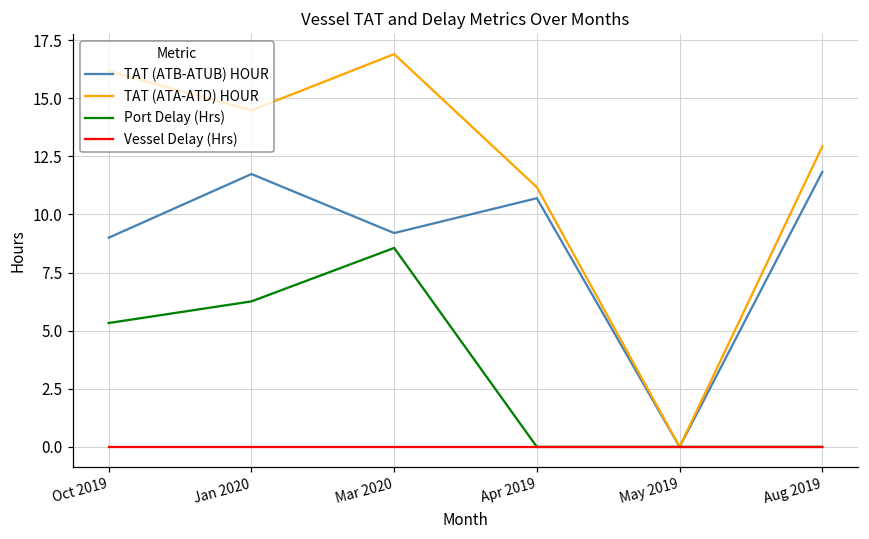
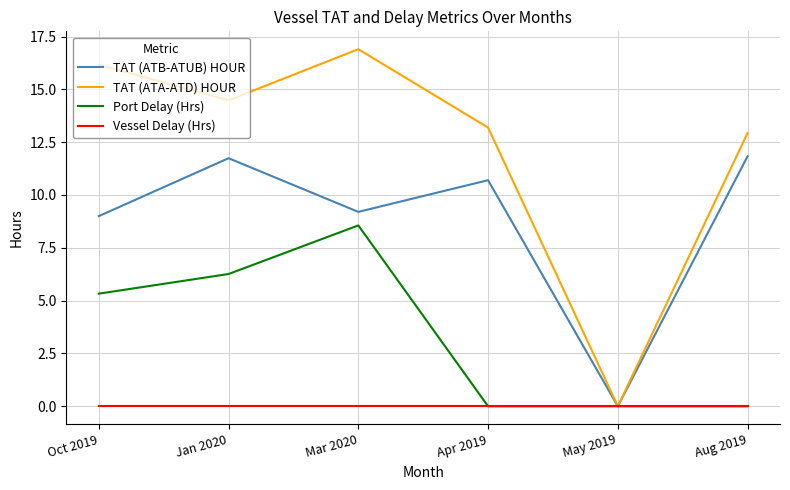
  {
    "TAT (ATB-ATUB) HOUR": {
      "Oct 2019": 9.0,
      "Jan 2020": 11.7,
      "Mar 2020": 9.2,
      "Apr 2019": 10.7,
      "Aug 2019": 11.8
    },
    "TAT (ATA-ATD) HOUR": {
      "Mar 2020": 16.9,
-     "Apr 2019": 11.2,
+     "Apr 2019": 13.2,
      "Aug 2019": 12.9
    },
    "Port Delay (Hrs)": {
      "Oct 2019": 5.3,
      "Jan 2020": 6.3,
      "Mar 2020": 8.6
    },
    "Vessel Delay (Hrs)": {
      "Oct 2019": 0.0,
      "Jan 2020": 0.0,
      "Mar 2020": 0.0
    }
  }
